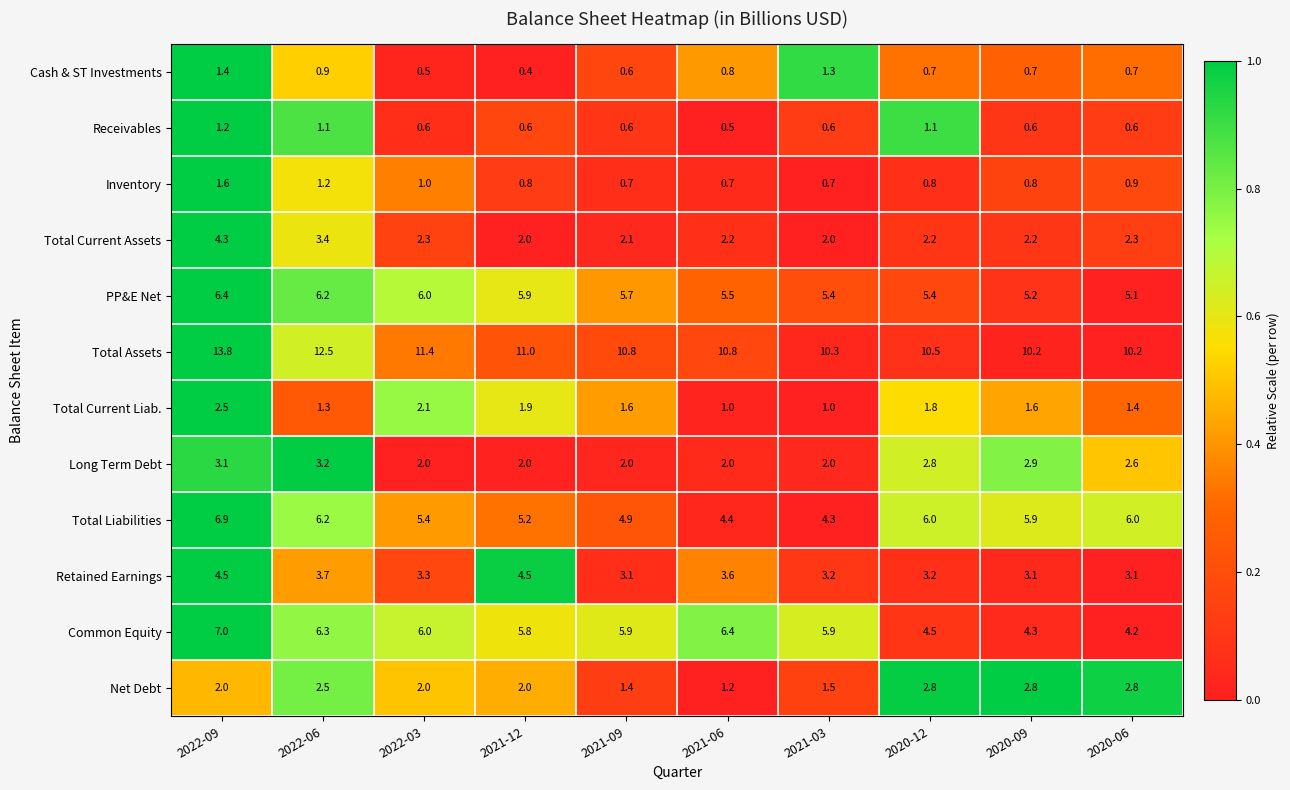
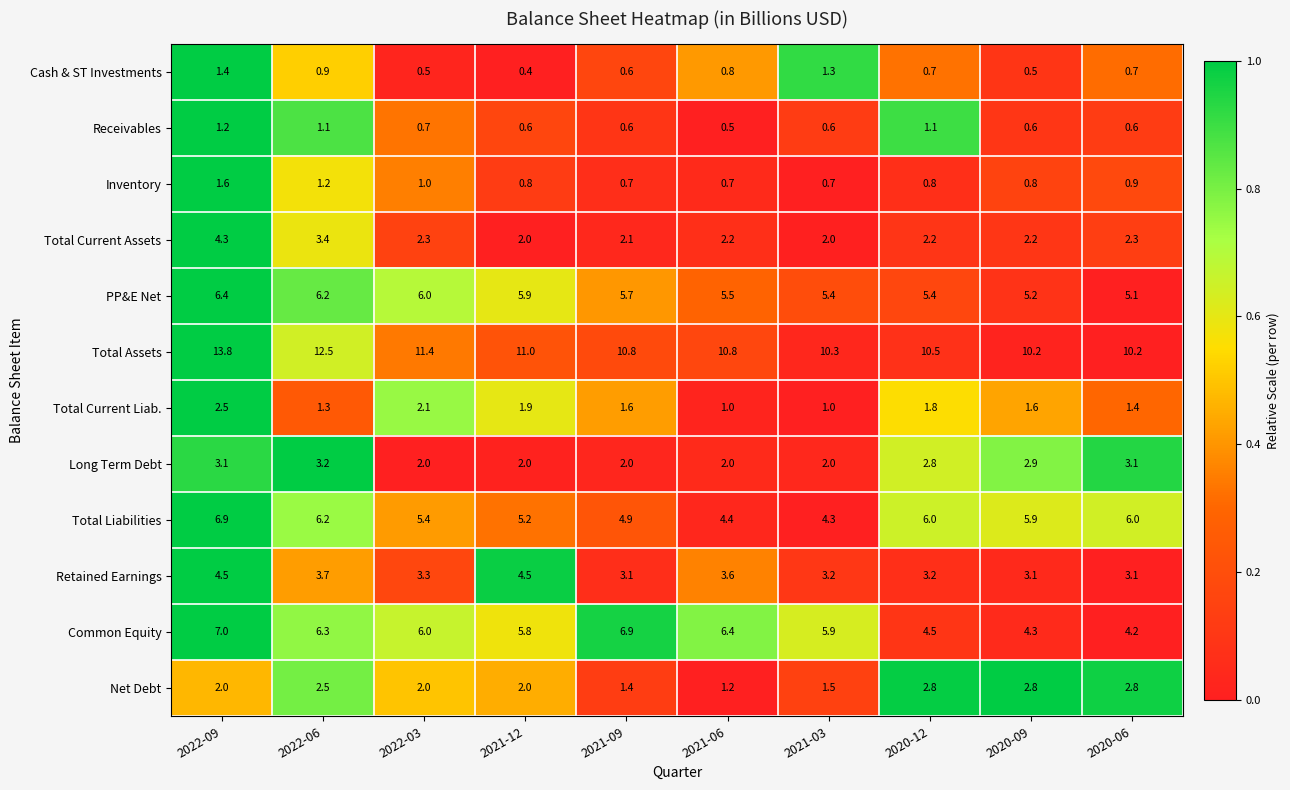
  {
    "Cash & ST Investments": {
      "2022-09": 1.4,
      "2022-06": 0.9,
      "2022-03": 0.5,
      "2021-12": 0.4,
      "2021-09": 0.6,
      "2021-06": 0.8,
      "2021-03": 1.3,
      "2020-12": 0.7,
-     "2020-09": 0.7,
+     "2020-09": 0.5,
      "2020-06": 0.7
    },
    "Receivables": {
      "2022-09": 1.2,
      "2022-06": 1.1,
-     "2022-03": 0.6,
+     "2022-03": 0.7,
      "2021-12": 0.6,
      "2021-09": 0.6,
      "2021-06": 0.5,
      "2021-03": 0.6,
      "2020-12": 1.1,
      "2020-09": 0.6,
      "2020-06": 0.6
    },
    "Inventory": {
      "2022-09": 1.6,
      "2022-06": 1.2,
      "2022-03": 1.0,
      "2021-12": 0.8,
      "2021-09": 0.7,
      "2021-06": 0.7,
      "2021-03": 0.7,
      "2020-12": 0.8,
      "2020-09": 0.8,
      "2020-06": 0.9
    },
    "Total Current Assets": {
      "2022-09": 4.3,
      "2022-06": 3.4,
      "2022-03": 2.3,
      "2021-12": 2.0,
      "2021-09": 2.1,
      "2021-06": 2.2,
      "2021-03": 2.0,
      "2020-12": 2.2,
      "2020-09": 2.2,
      "2020-06": 2.3
    },
    "PP&E Net": {
      "2022-09": 6.4,
      "2022-06": 6.2,
      "2022-03": 6.0,
      "2021-12": 5.9,
      "2021-09": 5.7,
      "2021-06": 5.5,
      "2021-03": 5.4,
      "2020-12": 5.4,
      "2020-09": 5.2,
      "2020-06": 5.1
    },
    "Total Assets": {
      "2022-09": 13.8,
      "2022-06": 12.5,
      "2022-03": 11.4,
      "2021-12": 11.0,
      "2021-09": 10.8,
      "2021-06": 10.8,
      "2021-03": 10.3,
      "2020-12": 10.5,
      "2020-09": 10.2,
      "2020-06": 10.2
    },
    "Total Current Liab.": {
      "2022-09": 2.5,
      "2022-06": 1.3,
      "2022-03": 2.1,
      "2021-12": 1.9,
      "2021-09": 1.6,
      "2021-06": 1.0,
      "2021-03": 1.0,
      "2020-12": 1.8,
      "2020-09": 1.6,
      "2020-06": 1.4
    },
    "Long Term Debt": {
      "2022-09": 3.1,
      "2022-06": 3.2,
      "2022-03": 2.0,
      "2021-12": 2.0,
      "2021-09": 2.0,
      "2021-06": 2.0,
      "2021-03": 2.0,
      "2020-12": 2.8,
      "2020-09": 2.9,
-     "2020-06": 2.6
+     "2020-06": 3.1
    },
    "Total Liabilities": {
      "2022-09": 6.9,
      "2022-06": 6.2,
      "2022-03": 5.4,
      "2021-12": 5.2,
      "2021-09": 4.9,
      "2021-06": 4.4,
      "2021-03": 4.3,
      "2020-12": 6.0,
      "2020-09": 5.9,
      "2020-06": 6.0
    },
    "Retained Earnings": {
      "2022-09": 4.5,
      "2022-06": 3.7,
      "2022-03": 3.3,
      "2021-12": 4.5,
      "2021-09": 3.1,
      "2021-06": 3.6,
      "2021-03": 3.2,
      "2020-12": 3.2,
      "2020-09": 3.1,
      "2020-06": 3.1
    },
    "Common Equity": {
      "2022-09": 7.0,
      "2022-06": 6.3,
      "2022-03": 6.0,
      "2021-12": 5.8,
-     "2021-09": 5.9,
+     "2021-09": 6.9,
      "2021-06": 6.4,
      "2021-03": 5.9,
      "2020-12": 4.5,
      "2020-09": 4.3,
      "2020-06": 4.2
    },
    "Net Debt": {
      "2022-09": 2.0,
      "2022-06": 2.5,
      "2022-03": 2.0,
      "2021-12": 2.0,
      "2021-09": 1.4,
      "2021-06": 1.2,
      "2021-03": 1.5,
      "2020-12": 2.8,
      "2020-09": 2.8,
      "2020-06": 2.8
    }
  }
